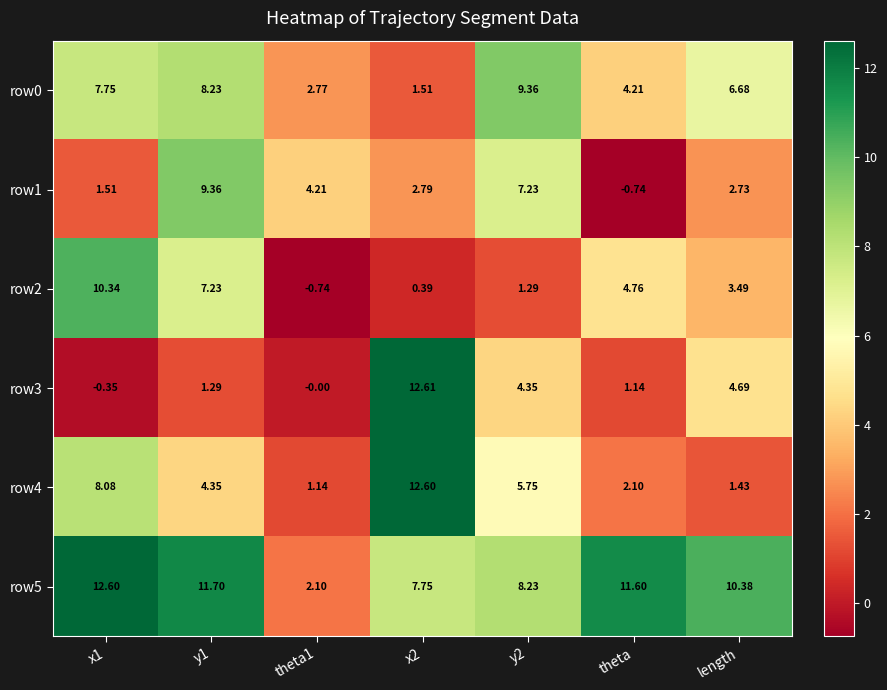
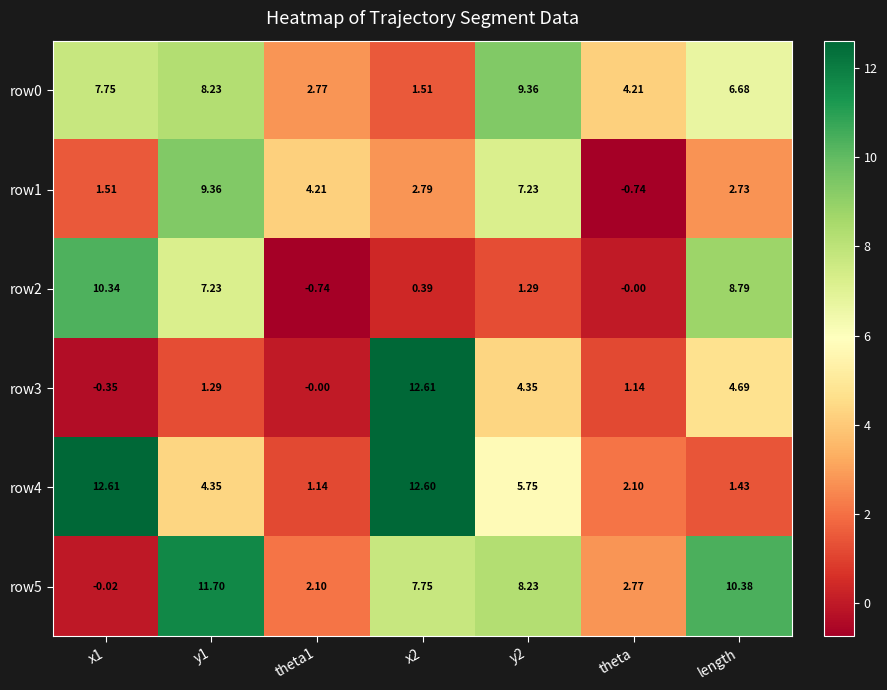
  {
    "row0": {
      "x1": 7.75,
      "y1": 8.23,
      "theta1": 2.77,
      "x2": 1.51,
      "y2": 9.36,
      "theta": 4.21,
      "length": 6.68
    },
    "row1": {
      "x1": 1.51,
      "y1": 9.36,
      "theta1": 4.21,
      "x2": 2.79,
      "y2": 7.23,
      "theta": -0.74,
      "length": 2.73
    },
    "row2": {
      "x1": 10.34,
      "y1": 7.23,
      "theta1": -0.74,
      "x2": 0.39,
      "y2": 1.29,
-     "theta": 4.76,
-     "length": 3.49
+     "theta": -0.00,
+     "length": 8.79
    },
    "row3": {
      "x1": -0.35,
      "y1": 1.29,
      "theta1": -0.00,
      "x2": 12.61,
      "y2": 4.35,
      "theta": 1.14,
      "length": 4.69
    },
    "row4": {
-     "x1": 8.08,
+     "x1": 12.61,
      "y1": 4.35,
      "theta1": 1.14,
      "x2": 12.60,
      "y2": 5.75,
      "theta": 2.10,
      "length": 1.43
    },
    "row5": {
-     "x1": 12.60,
+     "x1": -0.02,
      "y1": 11.70,
      "theta1": 2.10,
      "x2": 7.75,
      "y2": 8.23,
-     "theta": 11.60,
+     "theta": 2.77,
      "length": 10.38
    }
  }
